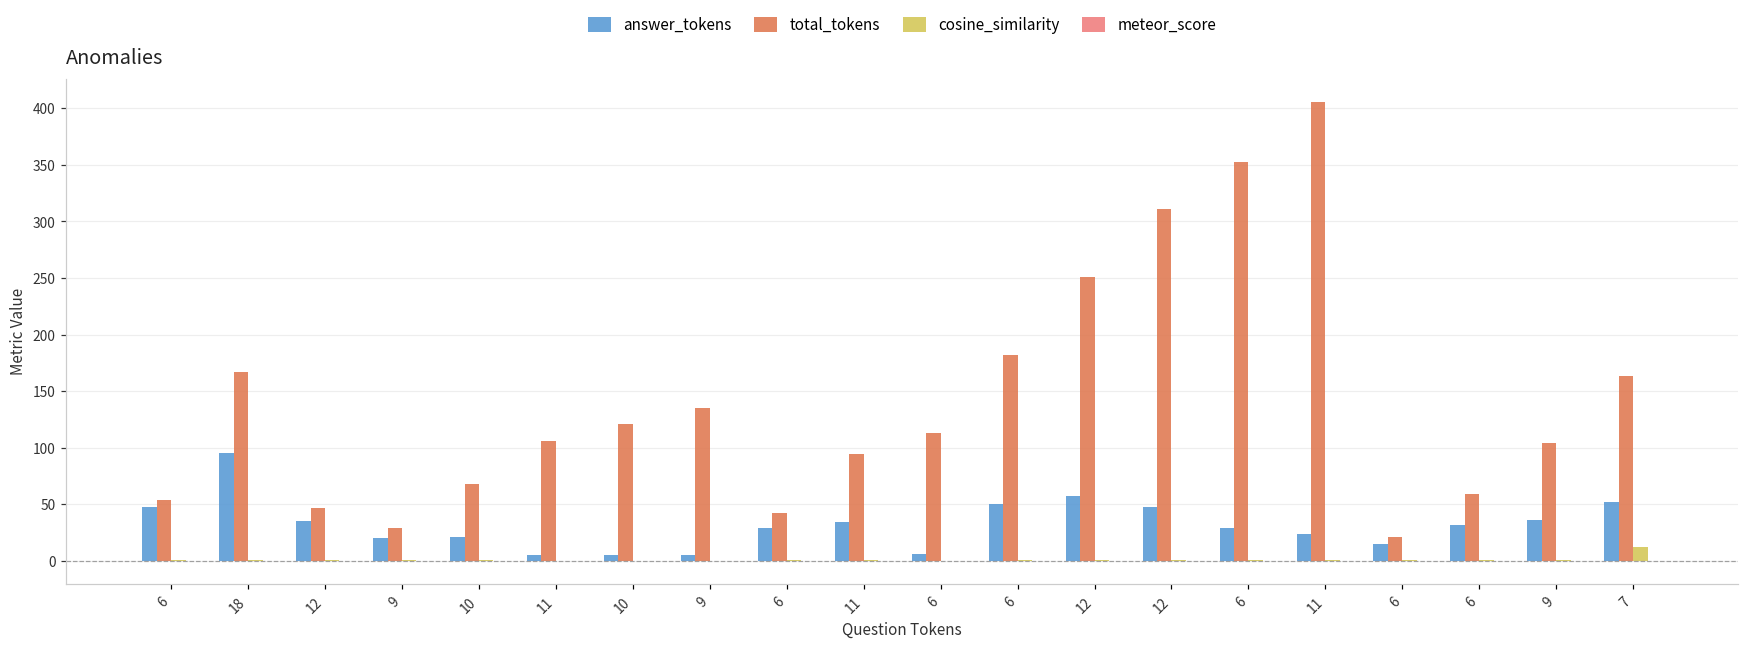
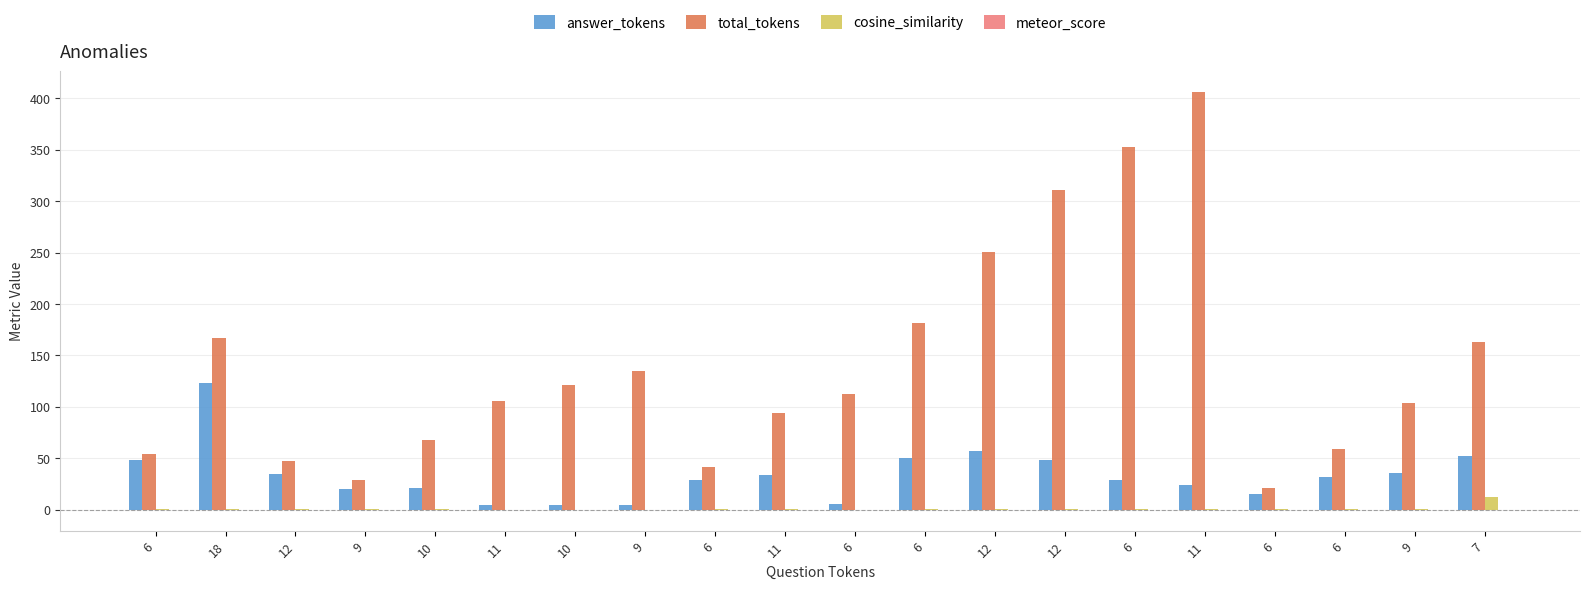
  {
    "answer_tokens": {
-     "18": 95,
+     "18": 123,
      "7": 52
    },
    "cosine_similarity": {
      "7": 13
    }
  }
